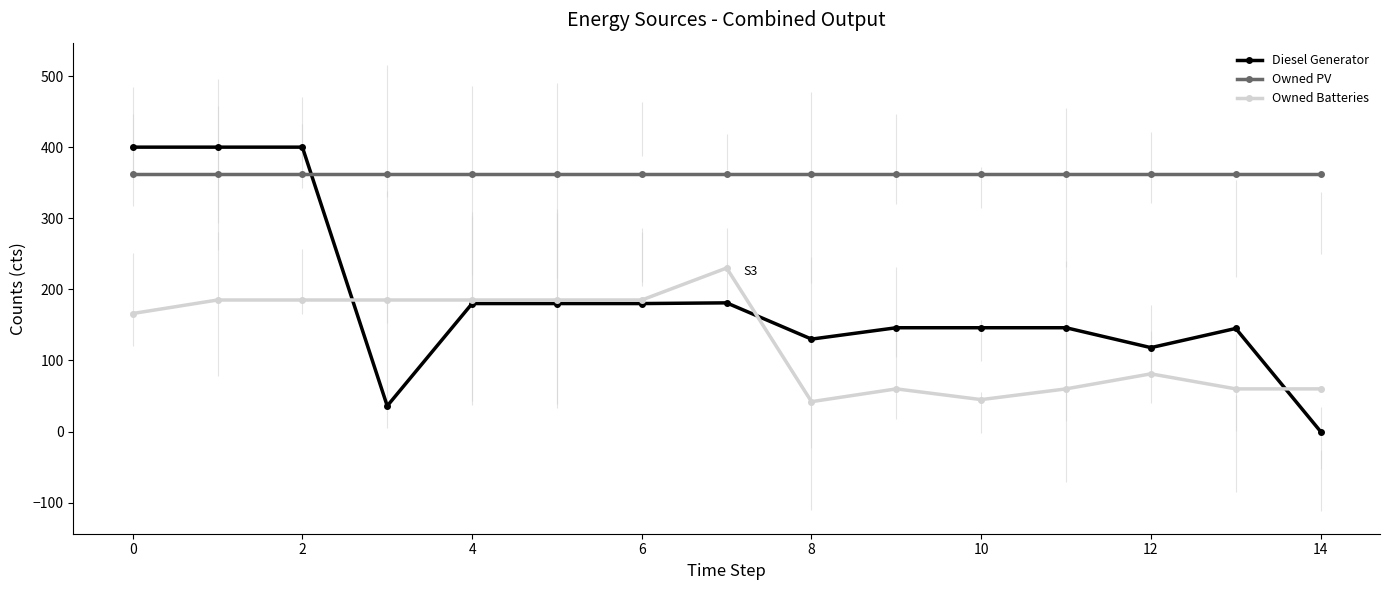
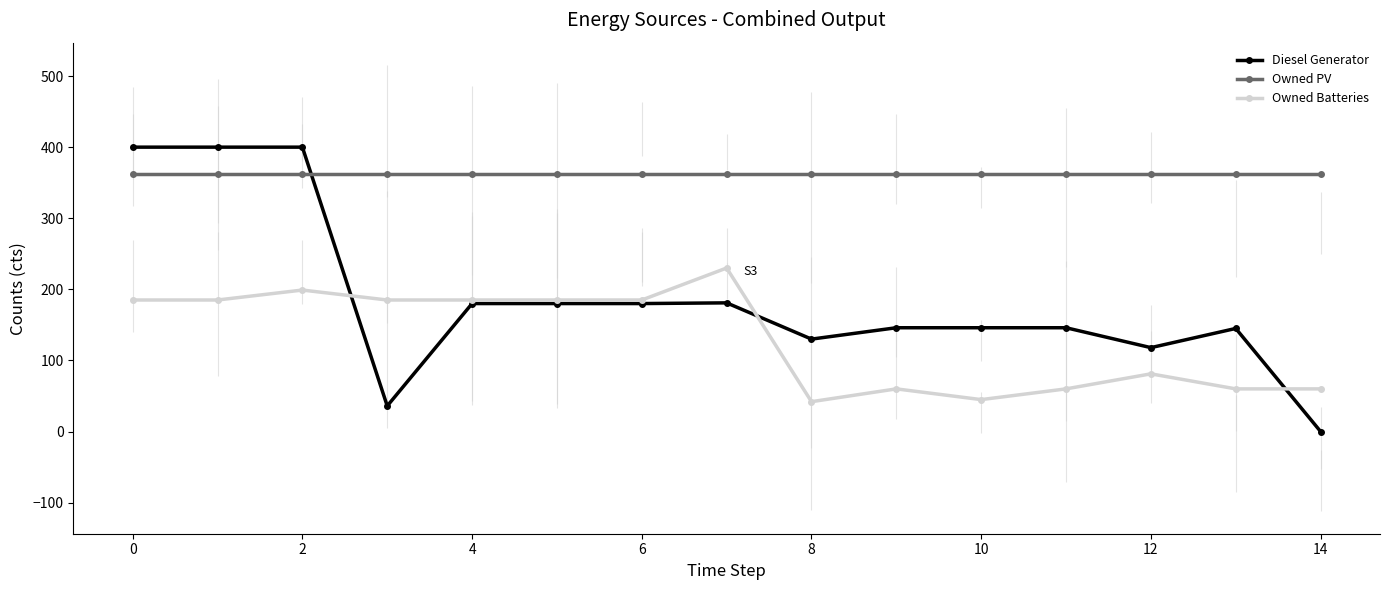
  {
    "Diesel Generator": {
      "0": 400,
      "2": 400,
      "4": 180,
      "6": 180,
      "8": 130,
      "10": 150,
      "12": 120,
      "14": 0
    },
    "Owned PV": {
      "0": 360,
      "2": 360,
      "4": 360,
      "6": 360,
      "8": 360,
      "10": 360,
      "12": 360,
      "14": 360
    },
    "Owned Batteries": {
-     "0": 170,
-     "2": 190,
+     "0": 190,
+     "2": 200,
      "4": 190,
      "6": 190,
      "8": 40,
      "10": 40,
      "12": 80,
      "14": 60
    }
  }
